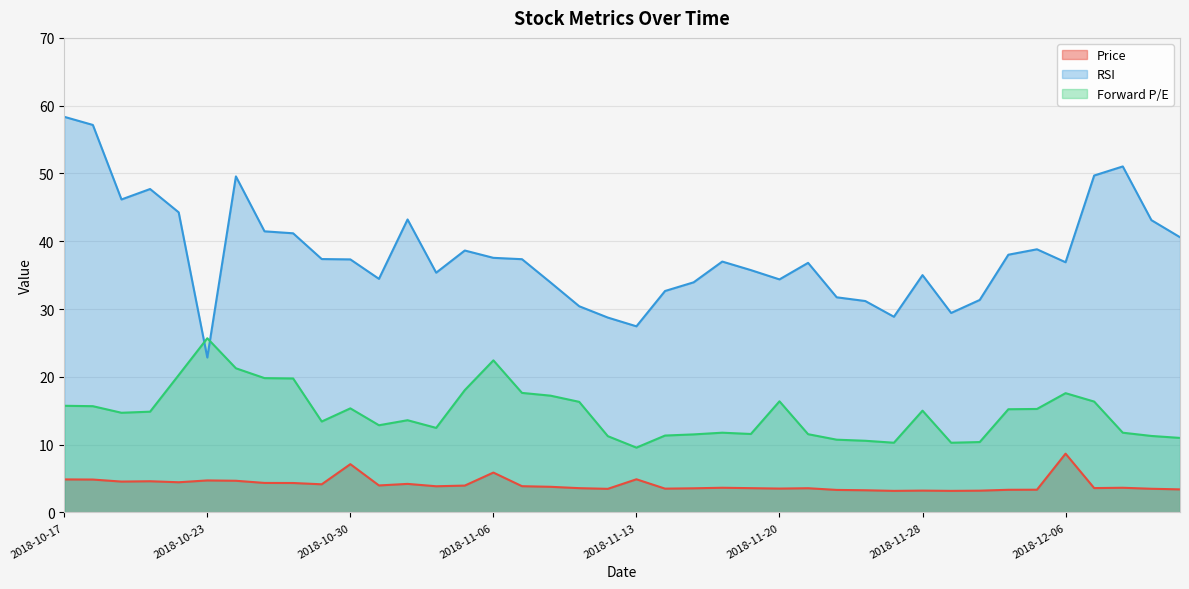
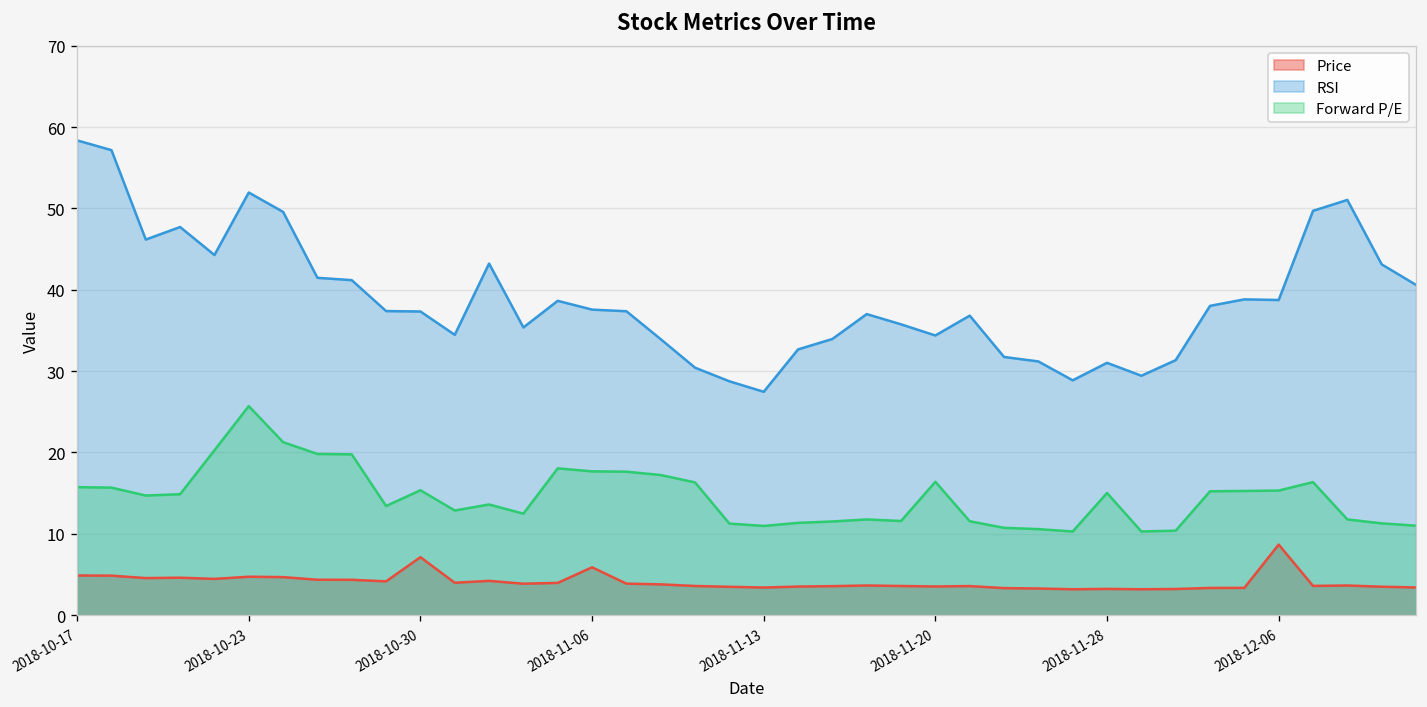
  {
    "Price": {
      "2018-10-23": 5,
      "2018-10-30": 7,
      "2018-11-06": 6,
-     "2018-11-13": 5,
+     "2018-11-13": 3,
      "2018-11-20": 4,
      "2018-11-28": 3,
      "2018-12-06": 9
    },
    "RSI": {
-     "2018-10-23": 23,
+     "2018-10-23": 52,
      "2018-10-30": 37,
      "2018-11-06": 38,
      "2018-11-13": 27,
      "2018-11-20": 34,
-     "2018-11-28": 35,
-     "2018-12-06": 37
+     "2018-11-28": 31,
+     "2018-12-06": 39
    },
    "Forward P/E": {
      "2018-10-23": 26,
      "2018-10-30": 15,
-     "2018-11-06": 22,
-     "2018-11-13": 10,
+     "2018-11-06": 18,
+     "2018-11-13": 11,
      "2018-11-20": 16,
      "2018-11-28": 15,
-     "2018-12-06": 18
+     "2018-12-06": 15
    }
  }
